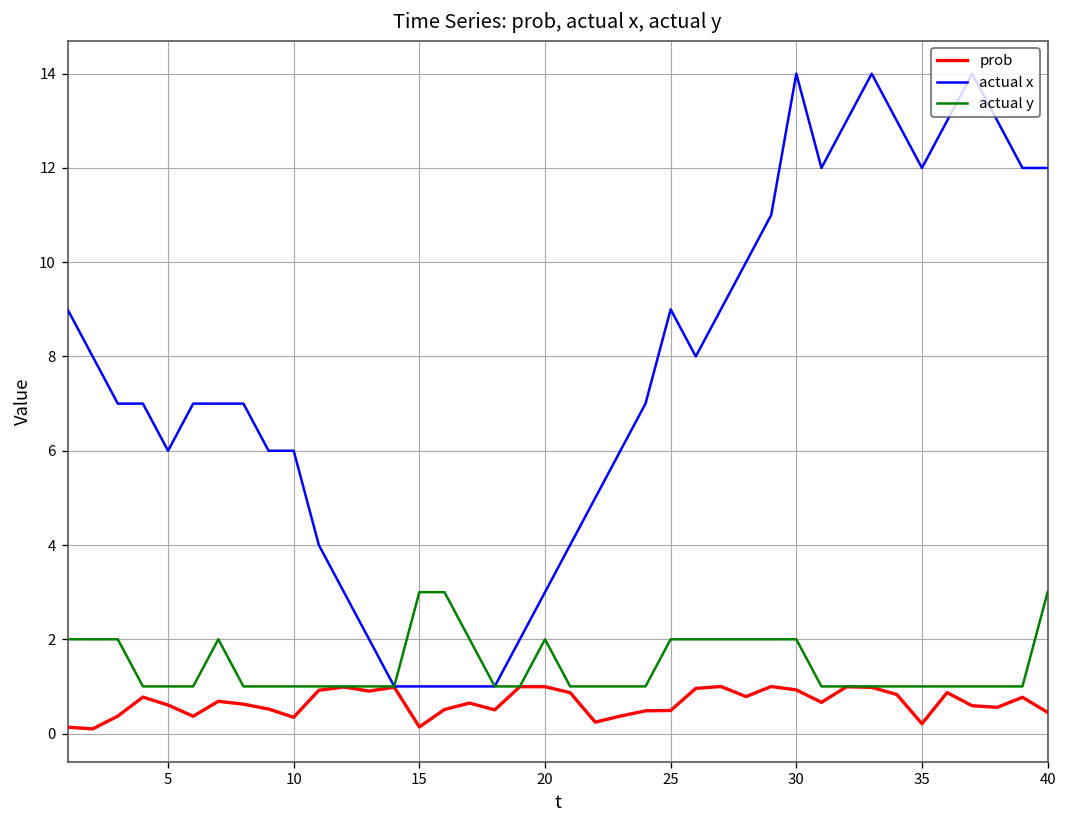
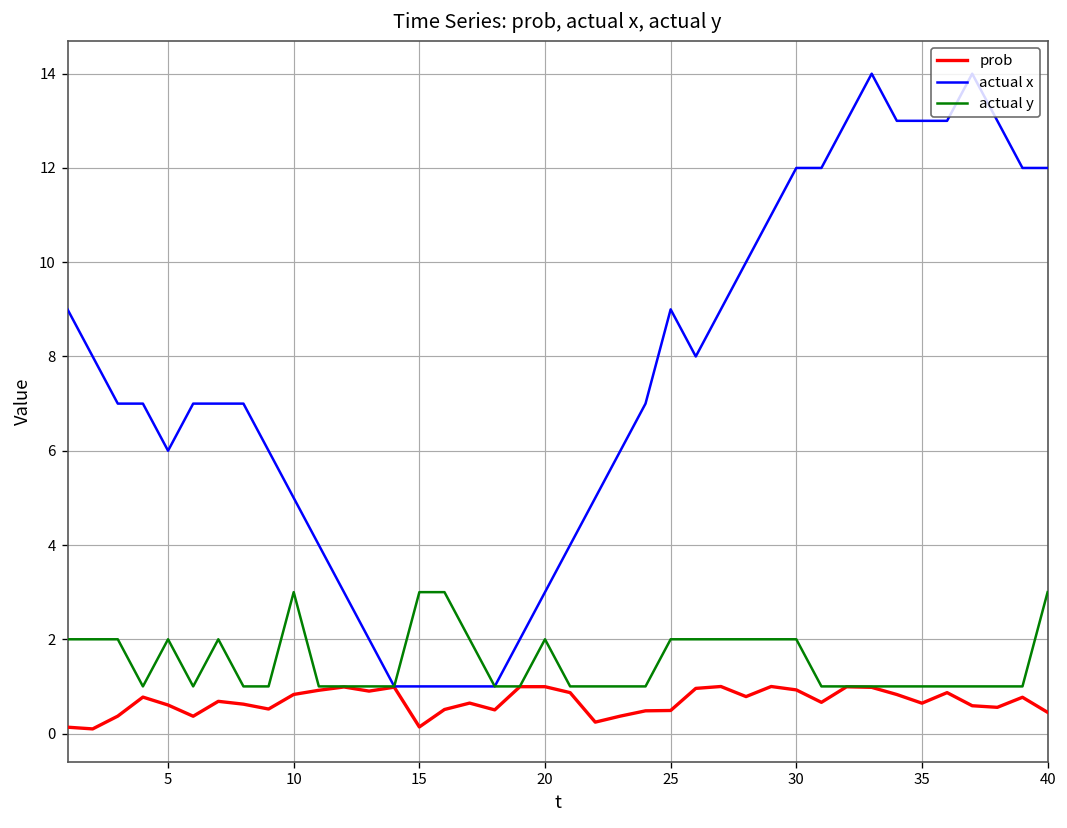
  {
    "prob": {
      "5": 0.6,
-     "10": 0.3,
+     "10": 0.8,
      "15": 0.1,
      "20": 1.0,
      "25": 0.5,
      "30": 0.9,
-     "35": 0.2,
+     "35": 0.6,
      "40": 0.5
    },
    "actual x": {
      "5": 6,
-     "10": 6,
+     "10": 5,
      "15": 1,
      "20": 3,
      "25": 9,
-     "30": 14,
-     "35": 12,
+     "30": 12,
+     "35": 13,
      "40": 12
    },
    "actual y": {
-     "5": 1,
-     "10": 1,
+     "5": 2,
+     "10": 3,
      "15": 3,
      "20": 2,
      "25": 2,
      "30": 2,
      "35": 1,
      "40": 3
    }
  }
